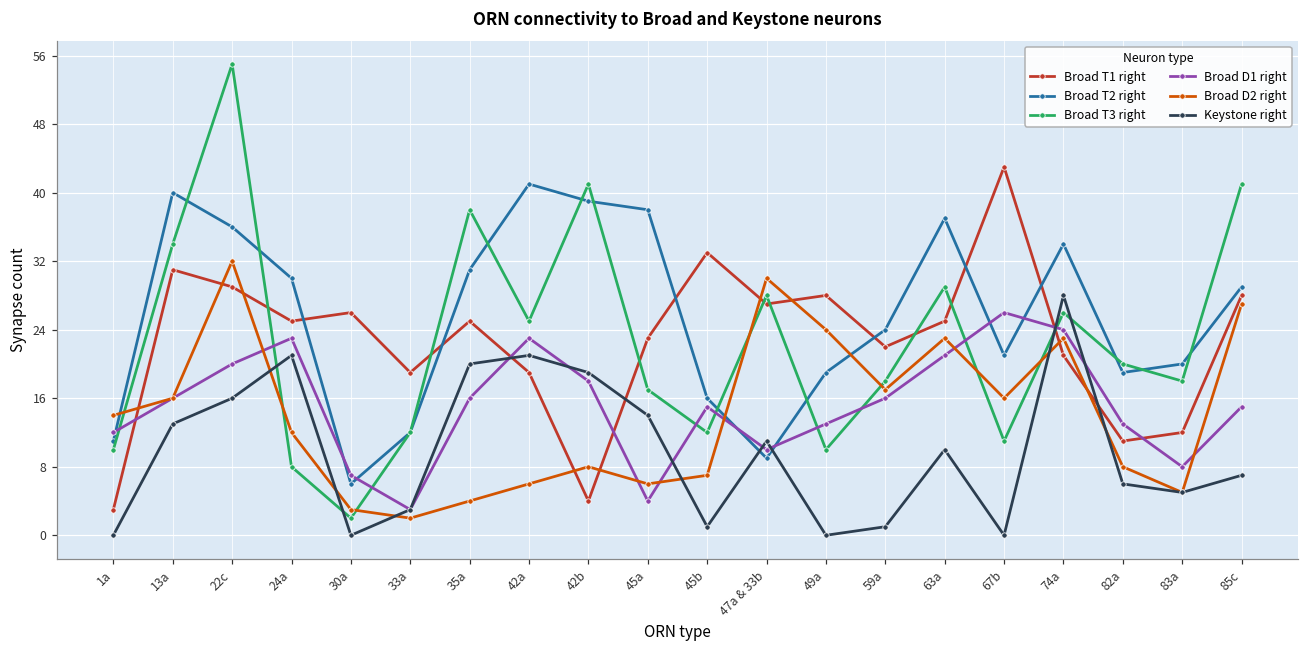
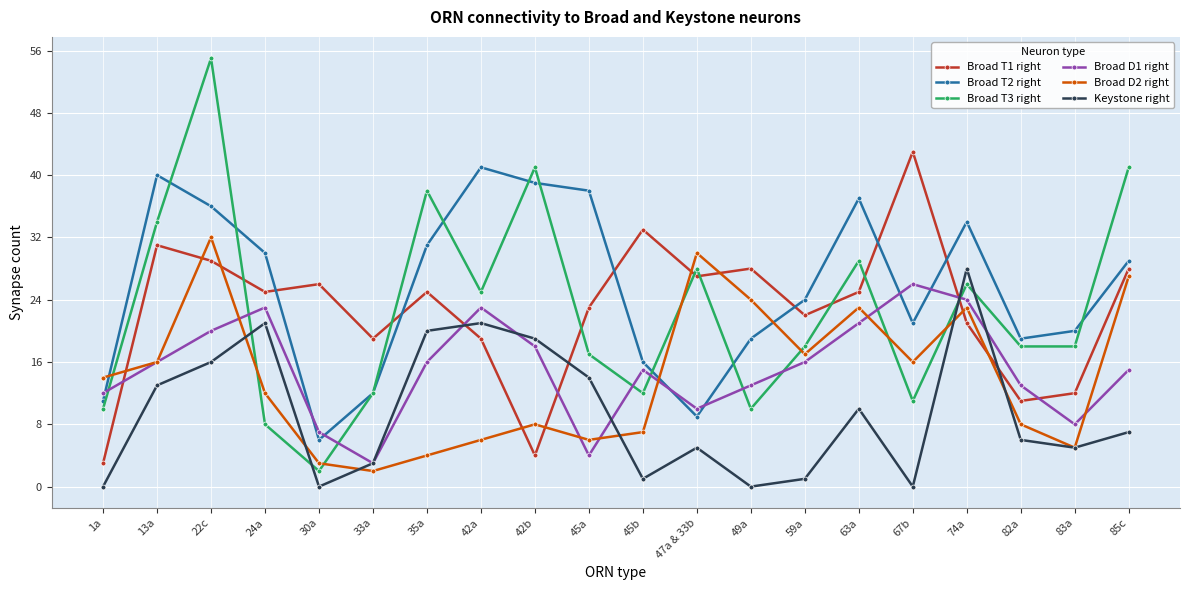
  {
    "Broad T2 right": {
      "1a": 11,
      "13a": 40,
      "22c": 36,
      "24a": 30,
      "30a": 6,
      "35a": 31,
      "42a": 41,
      "42b": 39,
      "45a": 38,
      "45b": 16,
      "47a & 33b": 9,
      "49a": 19,
      "59a": 24,
      "63a": 37,
      "67b": 21,
      "74a": 34,
      "82a": 19,
      "83a": 20,
      "85c": 29
    },
    "Broad T3 right": {
      "1a": 10,
      "13a": 34,
      "22c": 55,
      "24a": 8,
      "30a": 2,
      "35a": 38,
      "42a": 25,
      "42b": 41,
      "45a": 17,
      "45b": 12,
      "47a & 33b": 28,
      "49a": 10,
      "59a": 18,
      "63a": 29,
      "67b": 11,
      "74a": 26,
-     "82a": 20,
+     "82a": 18,
      "83a": 18,
      "85c": 41
    },
    "Broad D1 right": {
      "1a": 12,
      "22c": 20,
      "24a": 23,
      "30a": 7,
      "35a": 16,
      "42a": 23,
      "42b": 18,
      "45a": 4,
      "45b": 15,
      "47a & 33b": 10,
      "49a": 13,
      "59a": 16,
      "63a": 21,
      "67b": 26,
      "74a": 24,
      "82a": 13,
      "83a": 8,
      "85c": 15
    },
    "Keystone right": {
      "1a": 0,
      "13a": 13,
      "22c": 16,
      "24a": 21,
      "30a": 0,
      "35a": 20,
      "42a": 21,
      "42b": 19,
      "45a": 14,
      "45b": 1,
-     "47a & 33b": 11,
+     "47a & 33b": 5,
      "49a": 0,
      "59a": 1,
      "63a": 10,
      "67b": 0,
      "74a": 28,
      "82a": 6,
      "85c": 7
    }
  }
